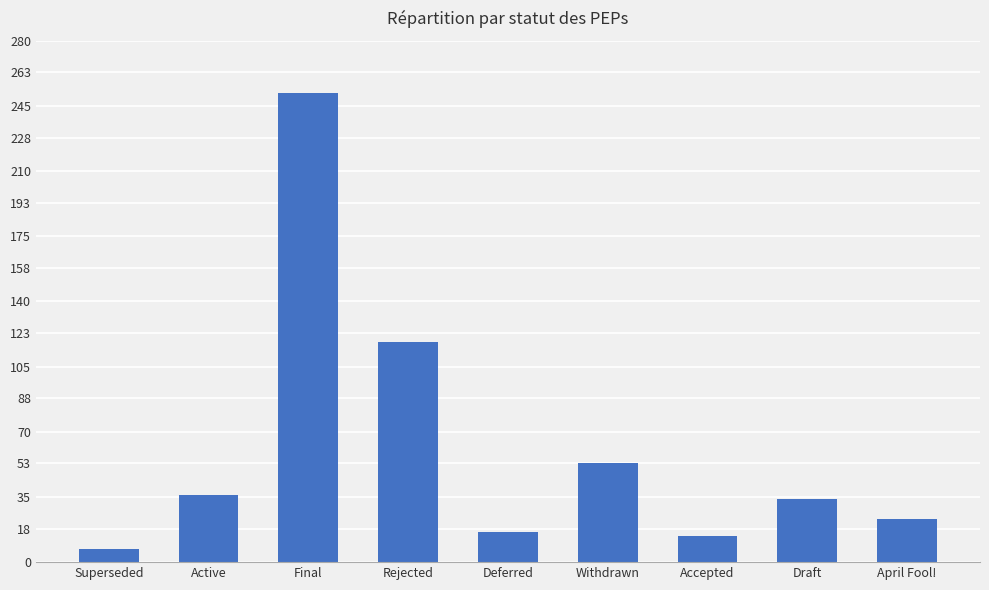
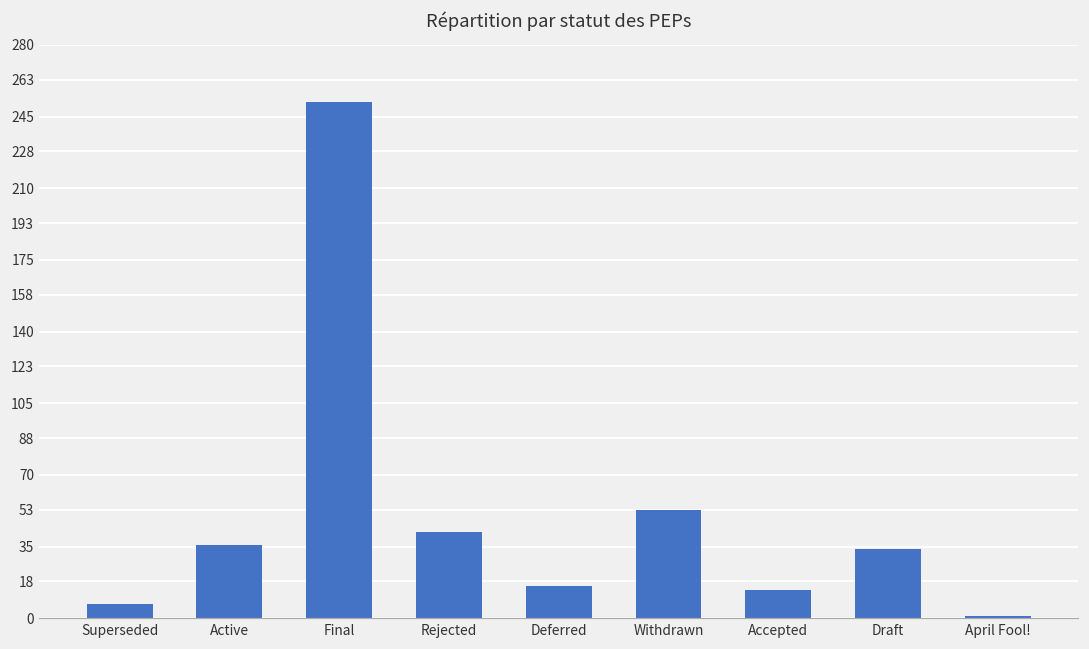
  {
    "Superseded": 7,
    "Active": 36,
    "Final": 252,
-   "Rejected": 118,
+   "Rejected": 42,
    "Deferred": 16,
    "Withdrawn": 53,
    "Accepted": 14,
    "Draft": 34,
-   "April Fool!": 23
+   "April Fool!": 1
  }
